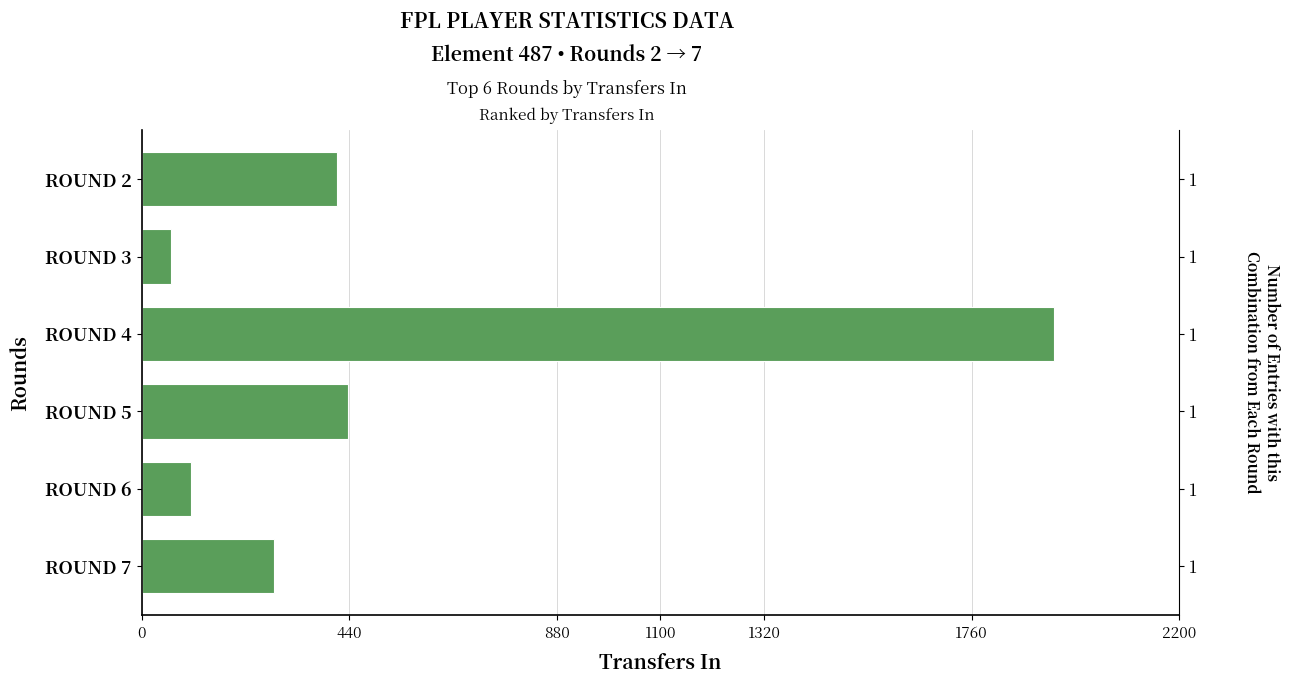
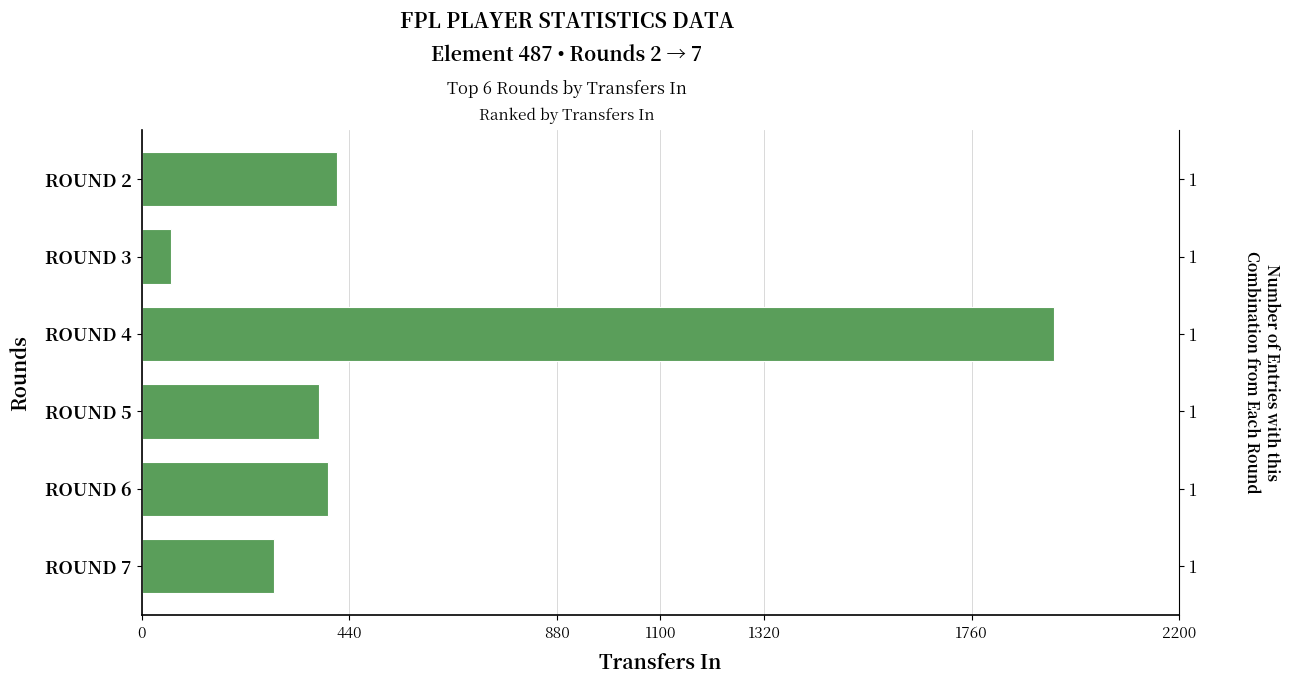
  {
    "ROUND 2": 410,
    "ROUND 3": 60,
    "ROUND 4": 1940,
-   "ROUND 5": 440,
-   "ROUND 6": 110,
+   "ROUND 5": 380,
+   "ROUND 6": 400,
    "ROUND 7": 280
  }
